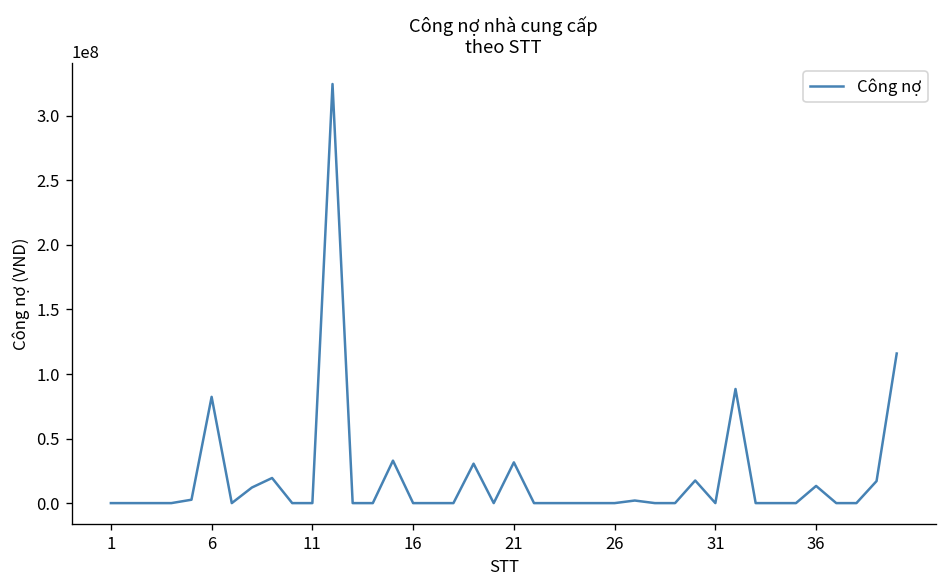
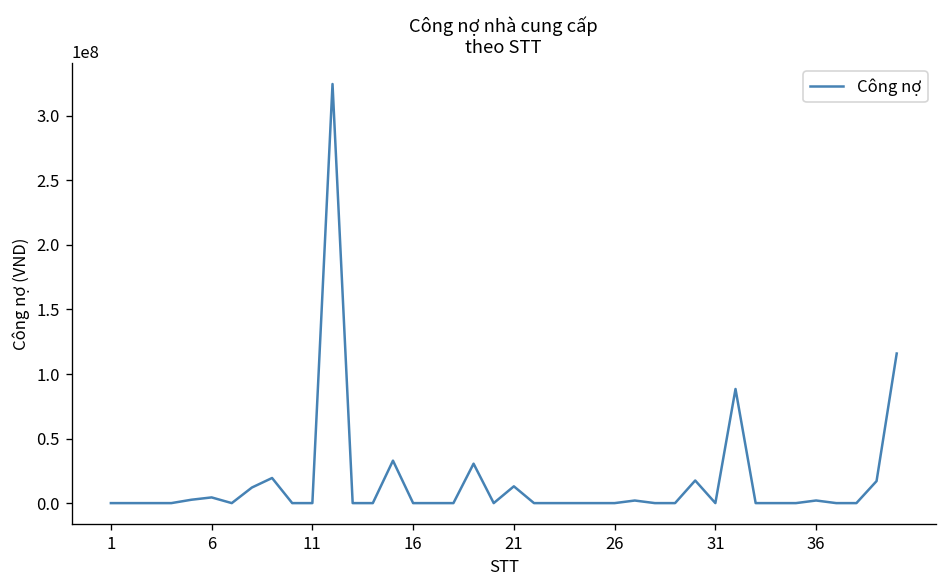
  {
    "1": 0,
-   "6": 82000000,
+   "6": 4000000,
    "11": 0,
    "16": 0,
-   "21": 32000000,
+   "21": 13000000,
    "26": 0,
    "31": 0,
-   "36": 13000000
+   "36": 2000000
  }
